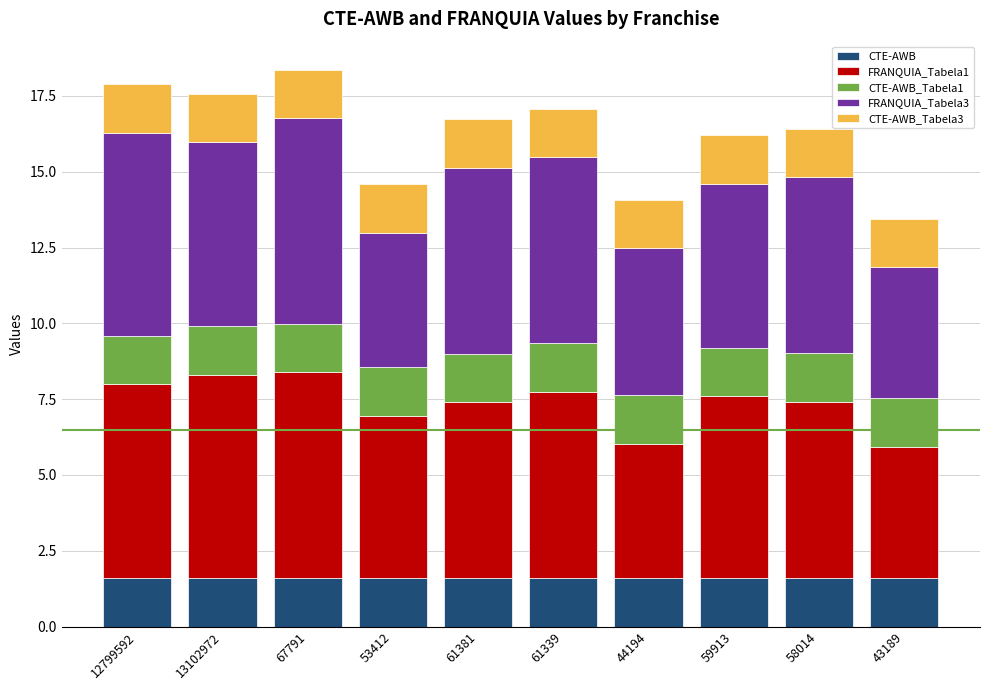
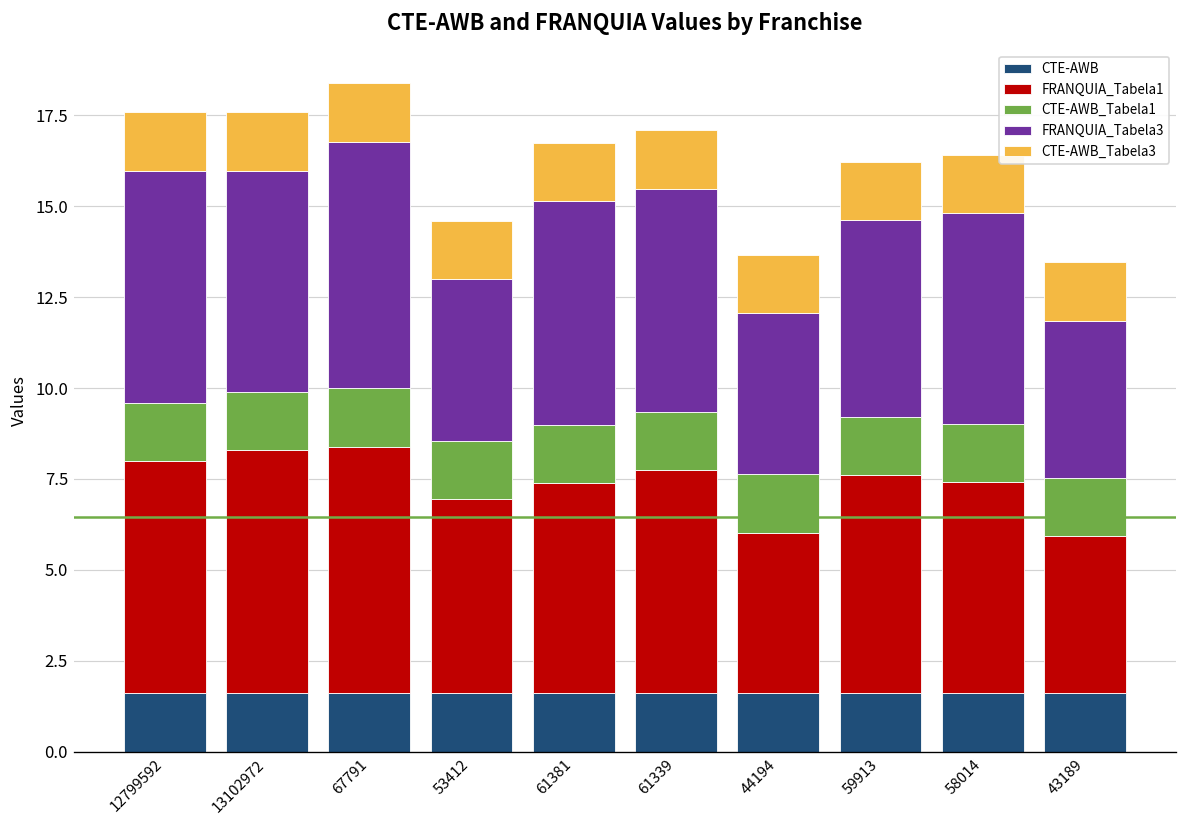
  {
    "CTE-AWB": {
      "12799592": 1.6,
      "13102972": 1.6,
      "67791": 1.6,
      "53412": 1.6,
      "61381": 1.6,
      "61339": 1.6,
      "44194": 1.6,
      "59913": 1.6,
      "58014": 1.6,
      "43189": 1.6
    },
    "FRANQUIA_Tabela1": {
      "12799592": 6.4,
      "13102972": 6.7,
      "67791": 6.8,
      "53412": 5.3,
      "61381": 5.8,
      "61339": 6.1,
      "44194": 4.4,
      "59913": 6.0,
      "58014": 5.8,
      "43189": 4.3
    },
    "CTE-AWB_Tabela1": {
      "12799592": 1.6,
      "13102972": 1.6,
      "67791": 1.6,
      "53412": 1.6,
      "61381": 1.6,
      "61339": 1.6,
      "44194": 1.6,
      "59913": 1.6,
      "58014": 1.6,
      "43189": 1.6
    },
    "FRANQUIA_Tabela3": {
-     "12799592": 6.7,
+     "12799592": 6.4,
      "13102972": 6.1,
      "67791": 6.8,
      "53412": 4.4,
      "61381": 6.1,
      "61339": 6.1,
-     "44194": 4.8,
+     "44194": 4.4,
      "59913": 5.4,
      "58014": 5.8,
      "43189": 4.3
    },
    "CTE-AWB_Tabela3": {
      "12799592": 1.6,
      "13102972": 1.6,
      "67791": 1.6,
      "53412": 1.6,
      "61381": 1.6,
      "61339": 1.6,
      "44194": 1.6,
      "59913": 1.6,
      "58014": 1.6,
      "43189": 1.6
    }
  }
